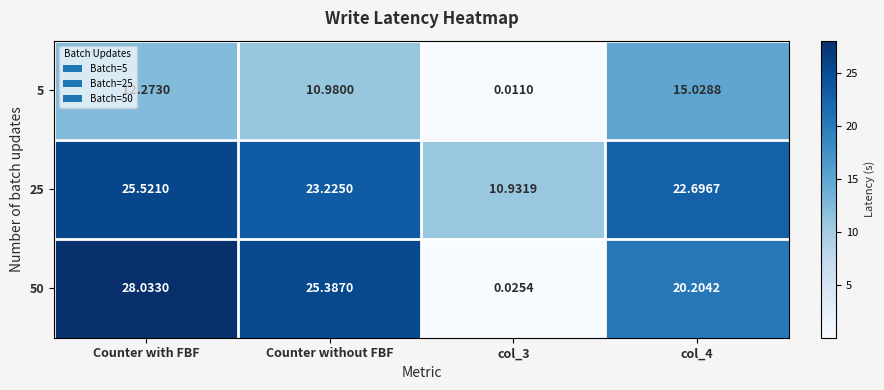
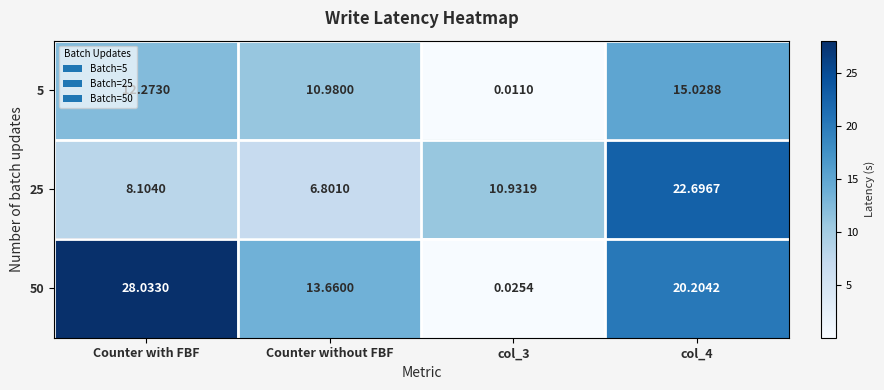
  {
    "5": {
      "Counter without FBF": 10.9800,
      "col_3": 0.0110,
      "col_4": 15.0288
    },
    "25": {
-     "Counter with FBF": 25.5210,
-     "Counter without FBF": 23.2250,
+     "Counter with FBF": 8.1040,
+     "Counter without FBF": 6.8010,
      "col_3": 10.9319,
      "col_4": 22.6967
    },
    "50": {
      "Counter with FBF": 28.0330,
-     "Counter without FBF": 25.3870,
+     "Counter without FBF": 13.6600,
      "col_3": 0.0254,
      "col_4": 20.2042
    }
  }
